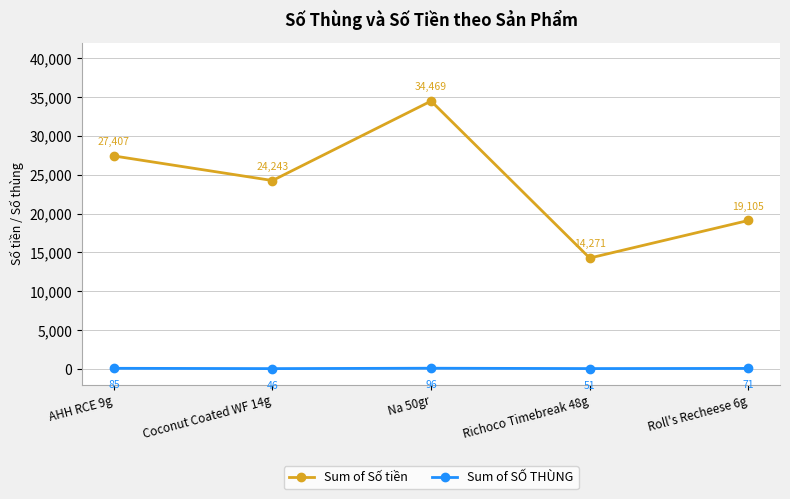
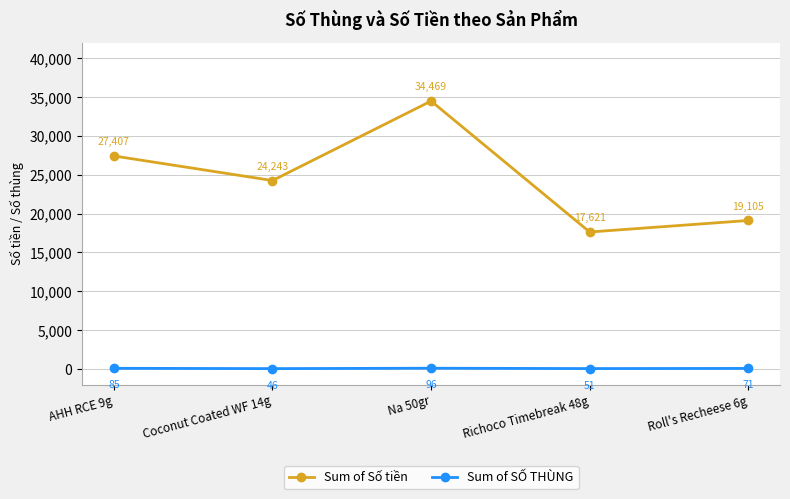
  {
    "Sum of Số tiền": {
      "AHH RCE 9g": "27,407",
      "Coconut Coated WF 14g": "24,243",
      "Na 50gr": "34,469",
-     "Richoco Timebreak 48g": "14,271",
+     "Richoco Timebreak 48g": "17,621",
      "Roll's Recheese 6g": "19,105"
    },
    "Sum of SỐ THÙNG": {
      "AHH RCE 9g": "85",
      "Coconut Coated WF 14g": "46",
      "Na 50gr": "96",
      "Richoco Timebreak 48g": "51",
      "Roll's Recheese 6g": "71"
    }
  }
